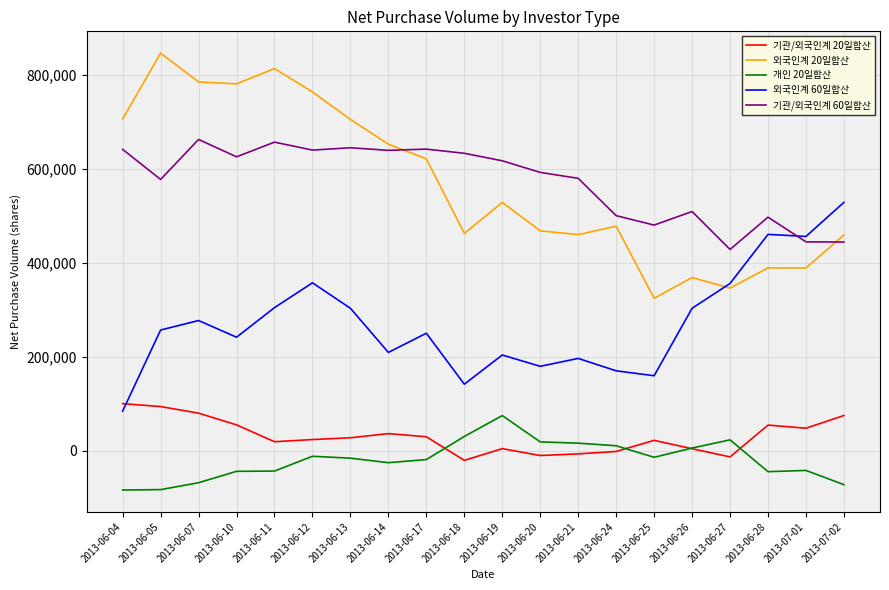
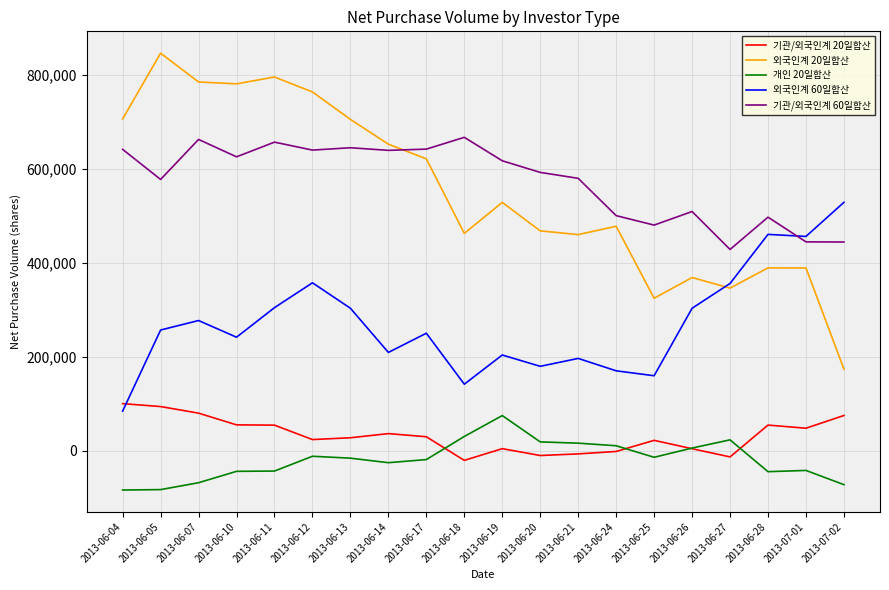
  {
    "기관/외국인계 20일합산": {
      "2013-06-04": "100,000",
      "2013-06-05": "90,000",
      "2013-06-07": "80,000",
      "2013-06-10": "60,000",
-     "2013-06-11": "20,000",
+     "2013-06-11": "50,000",
      "2013-06-12": "20,000",
      "2013-06-13": "30,000",
      "2013-06-14": "40,000",
      "2013-06-17": "30,000",
      "2013-06-18": "-20,000",
      "2013-06-19": "0",
      "2013-06-20": "-10,000",
      "2013-06-21": "-10,000",
      "2013-06-24": "0",
      "2013-06-25": "20,000",
      "2013-06-27": "-10,000",
      "2013-06-28": "50,000",
      "2013-07-01": "50,000",
      "2013-07-02": "80,000"
    },
    "외국인계 20일합산": {
      "2013-06-04": "710,000",
      "2013-06-05": "850,000",
      "2013-06-07": "780,000",
      "2013-06-10": "780,000",
-     "2013-06-11": "810,000",
+     "2013-06-11": "790,000",
      "2013-06-12": "760,000",
      "2013-06-13": "700,000",
      "2013-06-14": "650,000",
      "2013-06-17": "620,000",
      "2013-06-18": "460,000",
      "2013-06-19": "530,000",
      "2013-06-20": "470,000",
      "2013-06-21": "460,000",
      "2013-06-24": "480,000",
      "2013-06-25": "320,000",
      "2013-06-26": "370,000",
      "2013-06-27": "350,000",
      "2013-06-28": "390,000",
      "2013-07-01": "390,000",
-     "2013-07-02": "460,000"
+     "2013-07-02": "170,000"
    },
    "개인 20일합산": {
      "2013-06-04": "-80,000",
      "2013-06-05": "-80,000",
      "2013-06-07": "-70,000",
      "2013-06-10": "-40,000",
      "2013-06-11": "-40,000",
      "2013-06-12": "-10,000",
      "2013-06-13": "-20,000",
      "2013-06-14": "-30,000",
      "2013-06-17": "-20,000",
      "2013-06-18": "30,000",
      "2013-06-19": "80,000",
      "2013-06-20": "20,000",
      "2013-06-21": "20,000",
      "2013-06-24": "10,000",
      "2013-06-25": "-10,000",
      "2013-06-27": "20,000",
      "2013-06-28": "-40,000",
      "2013-07-01": "-40,000",
      "2013-07-02": "-70,000"
    },
    "외국인계 60일합산": {
      "2013-06-04": "80,000",
      "2013-06-05": "260,000",
      "2013-06-07": "280,000",
      "2013-06-10": "240,000",
      "2013-06-11": "300,000",
      "2013-06-12": "360,000",
      "2013-06-13": "300,000",
      "2013-06-14": "210,000",
      "2013-06-17": "250,000",
      "2013-06-18": "140,000",
      "2013-06-19": "200,000",
      "2013-06-20": "180,000",
      "2013-06-21": "200,000",
      "2013-06-24": "170,000",
      "2013-06-25": "160,000",
      "2013-06-26": "300,000",
      "2013-06-27": "360,000",
      "2013-06-28": "460,000",
      "2013-07-01": "460,000",
      "2013-07-02": "530,000"
    },
    "기관/외국인계 60일합산": {
      "2013-06-04": "640,000",
      "2013-06-05": "580,000",
      "2013-06-07": "660,000",
      "2013-06-10": "630,000",
      "2013-06-11": "660,000",
      "2013-06-12": "640,000",
      "2013-06-13": "640,000",
      "2013-06-14": "640,000",
      "2013-06-17": "640,000",
-     "2013-06-18": "630,000",
+     "2013-06-18": "670,000",
      "2013-06-19": "620,000",
      "2013-06-20": "590,000",
      "2013-06-21": "580,000",
      "2013-06-24": "500,000",
      "2013-06-25": "480,000",
      "2013-06-26": "510,000",
      "2013-06-27": "430,000",
      "2013-06-28": "500,000",
      "2013-07-01": "440,000",
      "2013-07-02": "440,000"
    }
  }
